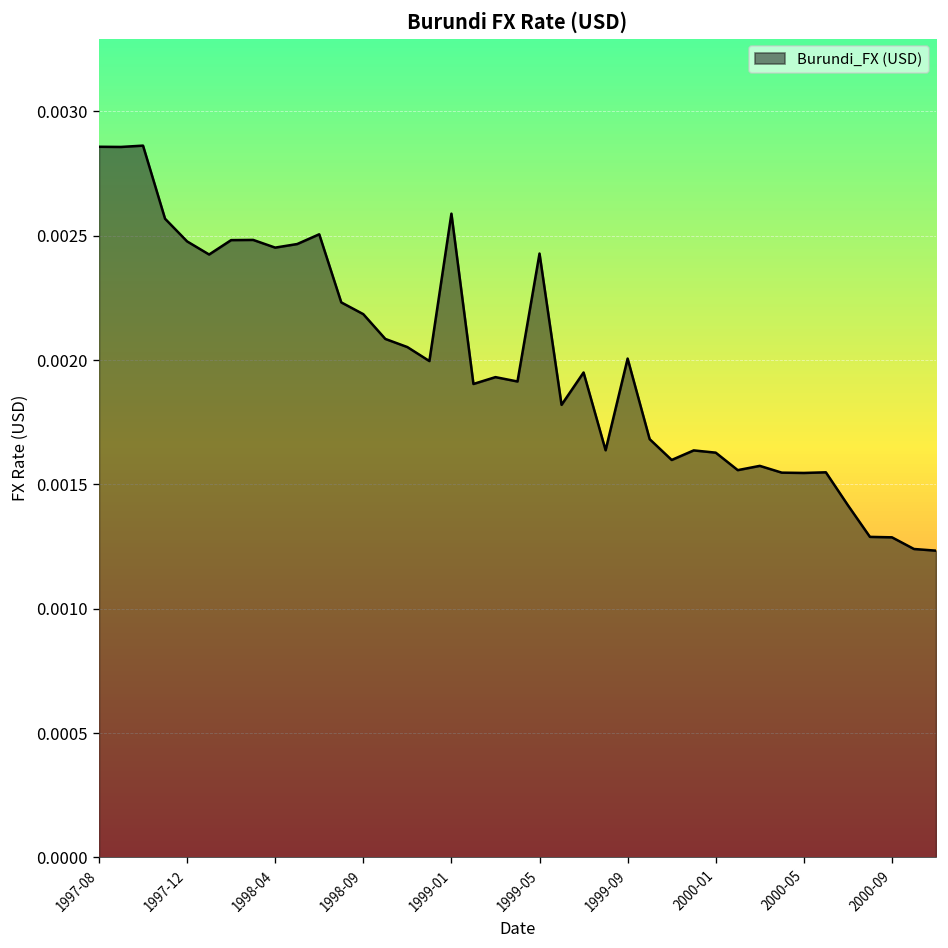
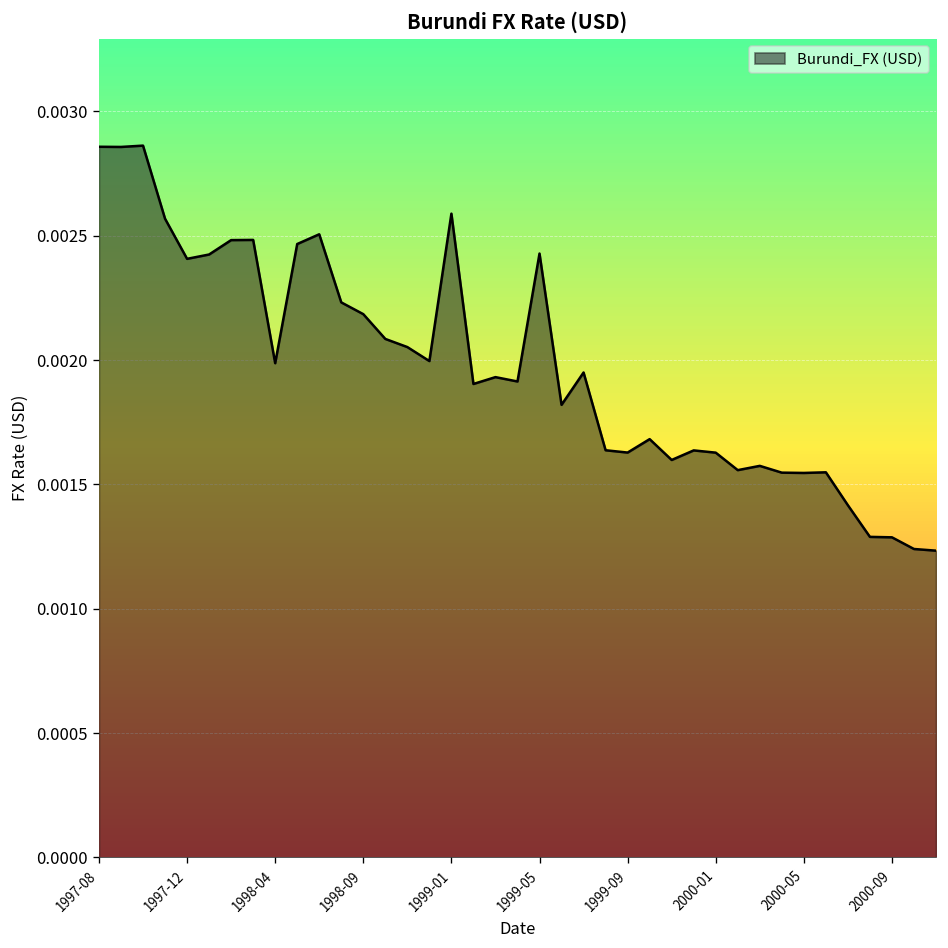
  {
    "1997-08": 0.00286,
-   "1997-12": 0.00248,
-   "1998-04": 0.00245,
+   "1997-12": 0.00241,
+   "1998-04": 0.00199,
    "1998-09": 0.00218,
    "1999-01": 0.00259,
    "1999-05": 0.00243,
-   "1999-09": 0.00201,
+   "1999-09": 0.00163,
    "2000-01": 0.00163,
    "2000-05": 0.00155,
    "2000-09": 0.00129
  }
